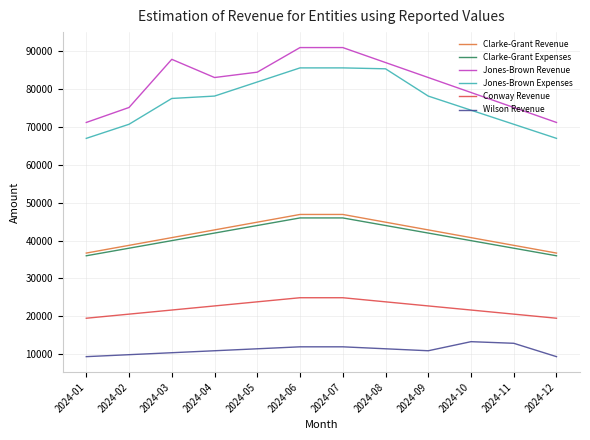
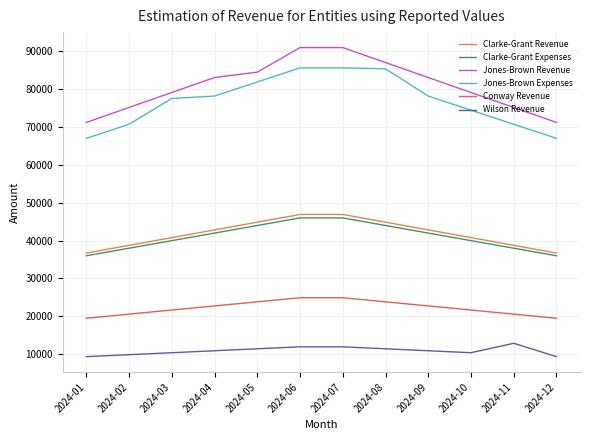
  {
    "Clarke-Grant Expenses": {
      "2024-01": 36000,
      "2024-02": 38000,
      "2024-03": 40000,
      "2024-04": 42000,
      "2024-05": 44000,
      "2024-06": 46000,
      "2024-07": 46000,
      "2024-08": 44000,
      "2024-09": 42000,
      "2024-10": 40000,
      "2024-11": 38000,
      "2024-12": 36000
    },
    "Jones-Brown Revenue": {
      "2024-01": 71000,
      "2024-02": 75000,
-     "2024-03": 88000,
+     "2024-03": 79000,
      "2024-04": 83000,
      "2024-05": 84000,
      "2024-06": 91000,
      "2024-07": 91000,
      "2024-08": 87000,
      "2024-09": 83000,
      "2024-10": 79000,
      "2024-11": 75000,
      "2024-12": 71000
    },
    "Jones-Brown Expenses": {
      "2024-01": 67000,
      "2024-02": 71000,
      "2024-03": 78000,
      "2024-04": 78000,
      "2024-05": 82000,
      "2024-06": 86000,
      "2024-07": 86000,
      "2024-08": 85000,
      "2024-09": 78000,
      "2024-10": 74000,
      "2024-11": 71000,
      "2024-12": 67000
    },
    "Wilson Revenue": {
      "2024-01": 9000,
      "2024-02": 10000,
      "2024-03": 10000,
      "2024-04": 11000,
      "2024-05": 11000,
      "2024-06": 12000,
      "2024-07": 12000,
      "2024-08": 11000,
      "2024-09": 11000,
-     "2024-10": 13000,
+     "2024-10": 10000,
      "2024-11": 13000,
      "2024-12": 9000
    }
  }
